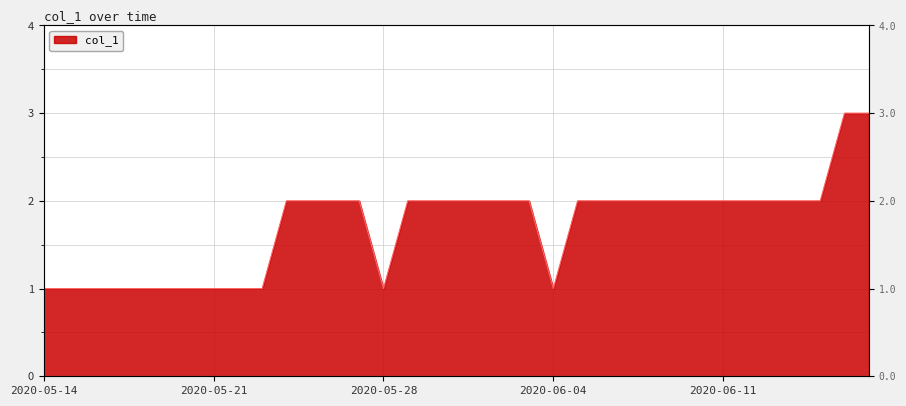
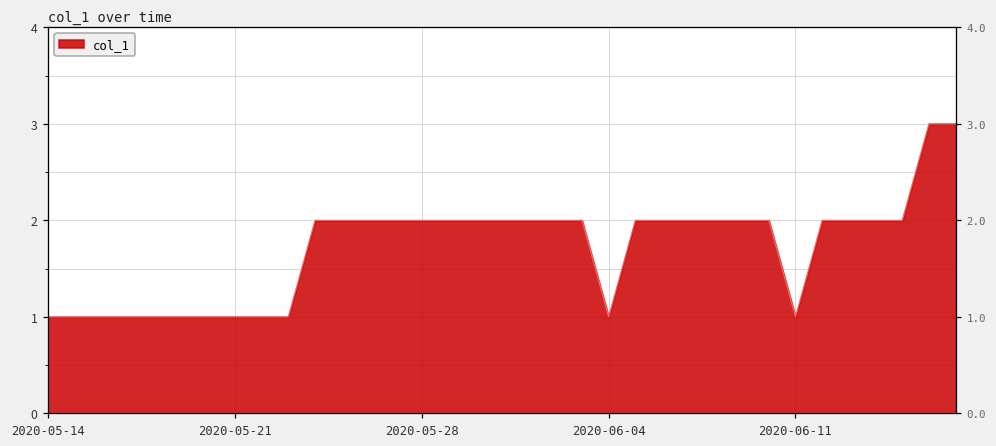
  {
    "2020-05-14": 1,
    "2020-05-21": 1,
-   "2020-05-28": 1,
+   "2020-05-28": 2,
    "2020-06-04": 1,
-   "2020-06-11": 2
+   "2020-06-11": 1
  }
